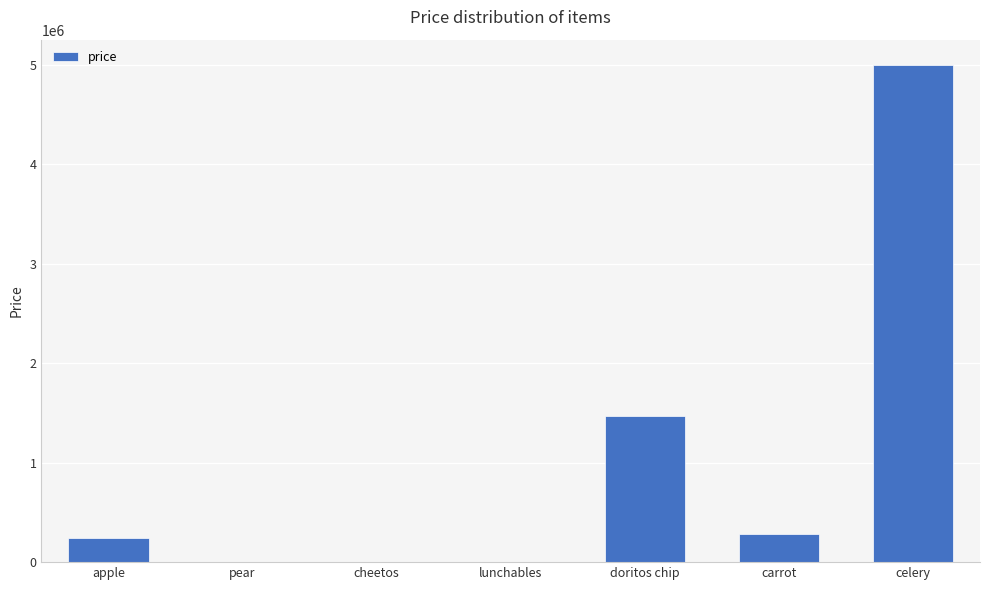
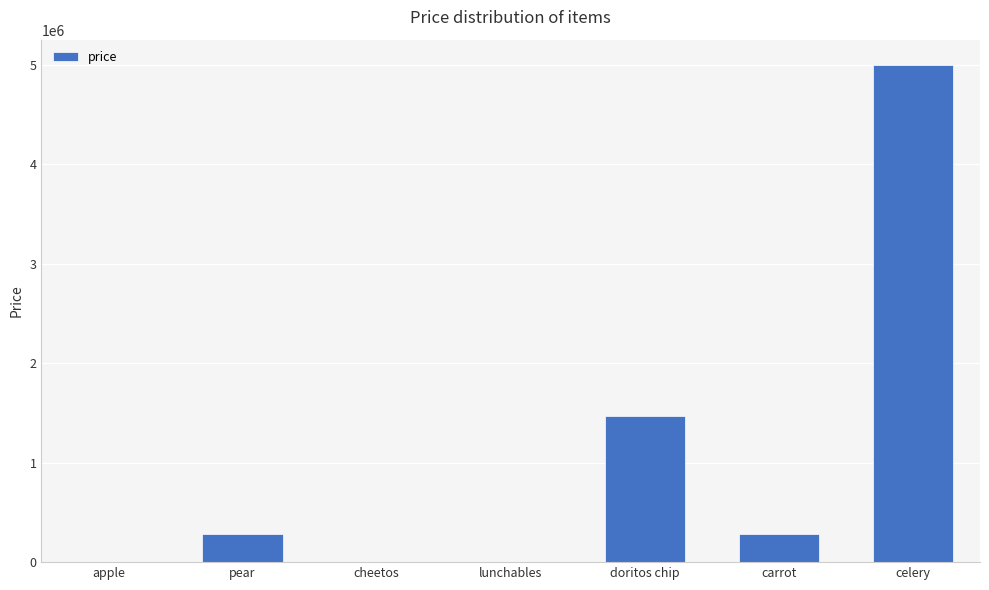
  {
-   "apple": 200000,
-   "pear": 0,
+   "apple": 0,
+   "pear": 300000,
    "doritos chip": 1500000,
    "carrot": 300000,
    "celery": 5000000
  }
